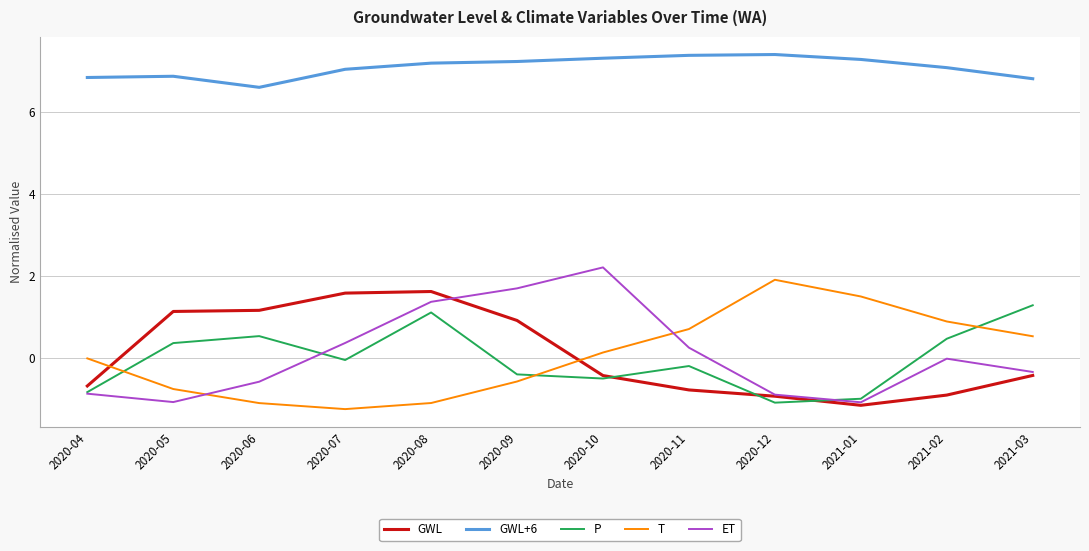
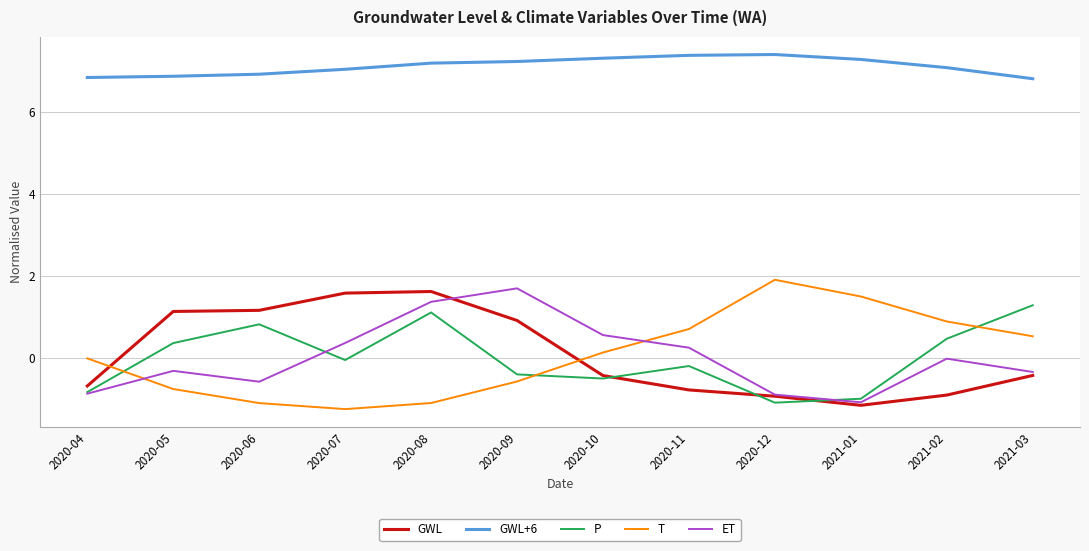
  {
    "GWL": {
      "2020-04": -0.7,
      "2020-05": 1.1,
      "2020-06": 1.2,
      "2020-07": 1.6,
      "2020-08": 1.6,
      "2020-09": 0.9,
      "2020-10": -0.4,
      "2020-11": -0.8,
      "2021-01": -1.2,
      "2021-02": -0.9,
      "2021-03": -0.4
    },
    "GWL+6": {
      "2020-04": 6.8,
      "2020-05": 6.9,
-     "2020-06": 6.6,
+     "2020-06": 6.9,
      "2020-07": 7.0,
      "2020-08": 7.2,
      "2020-09": 7.2,
      "2020-10": 7.3,
      "2020-11": 7.4,
      "2020-12": 7.4,
      "2021-01": 7.3,
      "2021-02": 7.1,
      "2021-03": 6.8
    },
    "P": {
      "2020-05": 0.4,
-     "2020-06": 0.5,
+     "2020-06": 0.8,
      "2020-07": 0.0,
      "2020-08": 1.1,
      "2020-09": -0.4,
      "2020-10": -0.5,
      "2020-11": -0.2,
      "2020-12": -1.1,
      "2021-01": -1.0,
      "2021-02": 0.5,
      "2021-03": 1.3
    },
    "T": {
      "2020-04": 0.0,
      "2020-05": -0.8,
      "2020-06": -1.1,
      "2020-07": -1.2,
      "2020-08": -1.1,
      "2020-09": -0.6,
      "2020-10": 0.1,
      "2020-11": 0.7,
      "2020-12": 1.9,
      "2021-01": 1.5,
      "2021-02": 0.9,
      "2021-03": 0.5
    },
    "ET": {
-     "2020-05": -1.1,
+     "2020-05": -0.3,
      "2020-06": -0.6,
      "2020-07": 0.4,
      "2020-08": 1.4,
      "2020-09": 1.7,
-     "2020-10": 2.2,
+     "2020-10": 0.6,
      "2020-11": 0.3,
      "2021-01": -1.1,
      "2021-02": 0.0,
      "2021-03": -0.3
    }
  }
